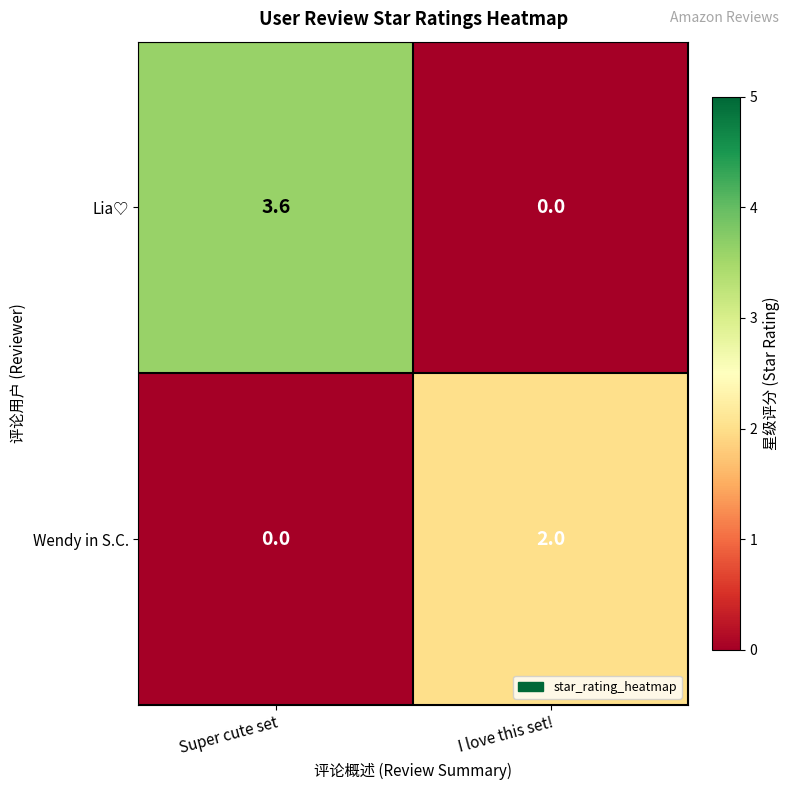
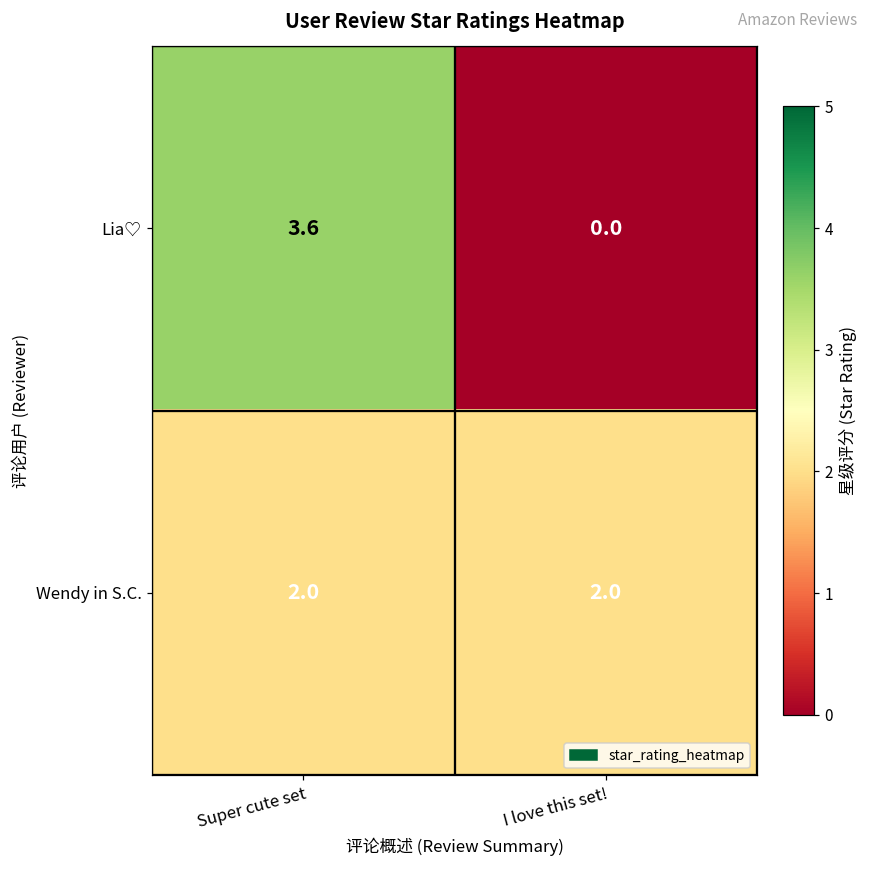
  {
    "Lia♡": {
      "Super cute set": 3.6,
      "I love this set!": 0.0
    },
    "Wendy in S.C.": {
-     "Super cute set": 0.0,
+     "Super cute set": 2.0,
      "I love this set!": 2.0
    }
  }
